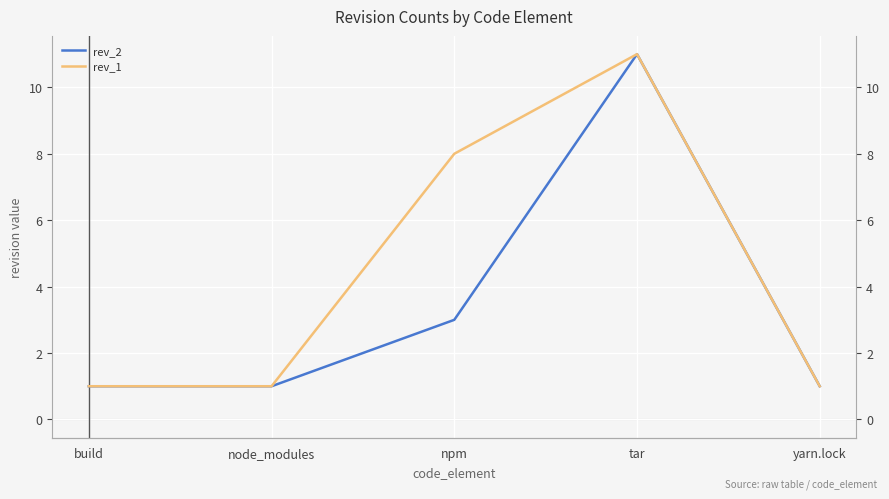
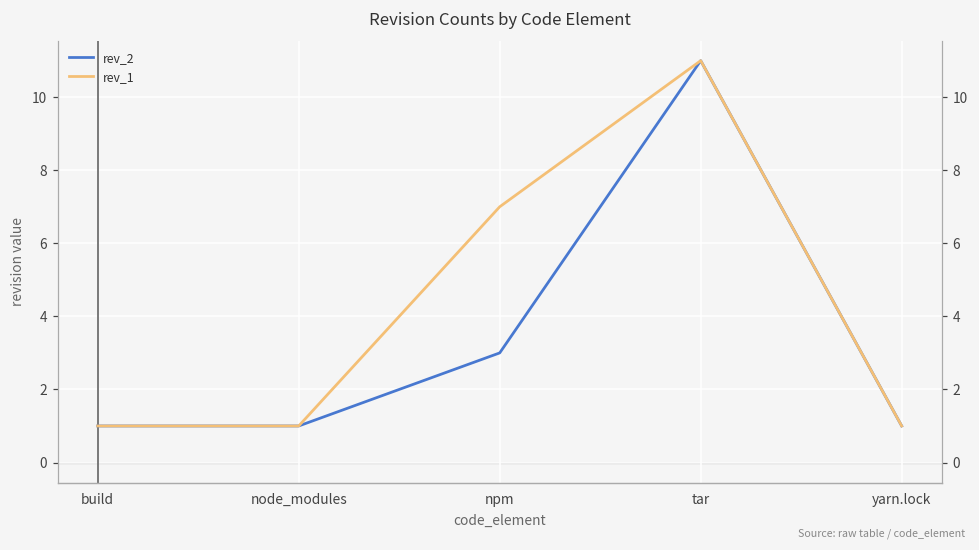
  {
    "rev_2": {
      "npm": 3
    },
    "rev_1": {
-     "npm": 8
+     "npm": 7
    }
  }
